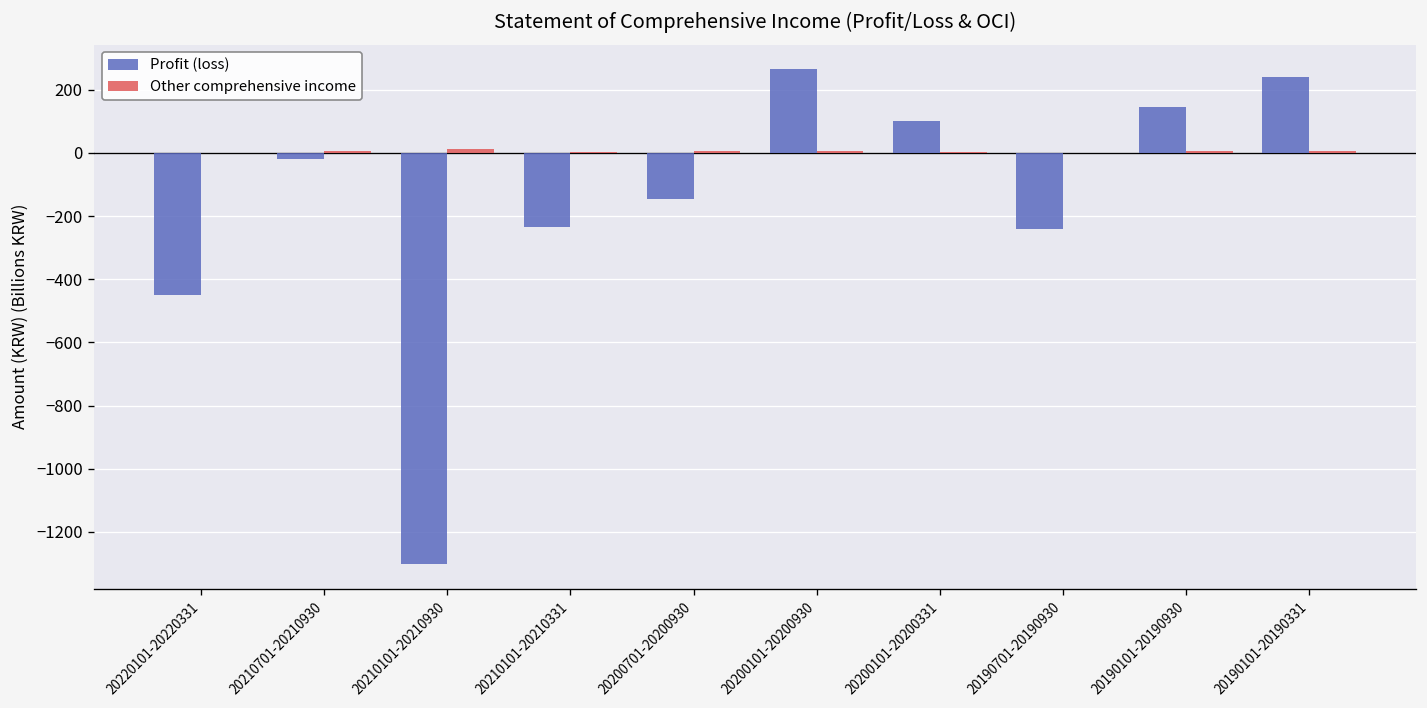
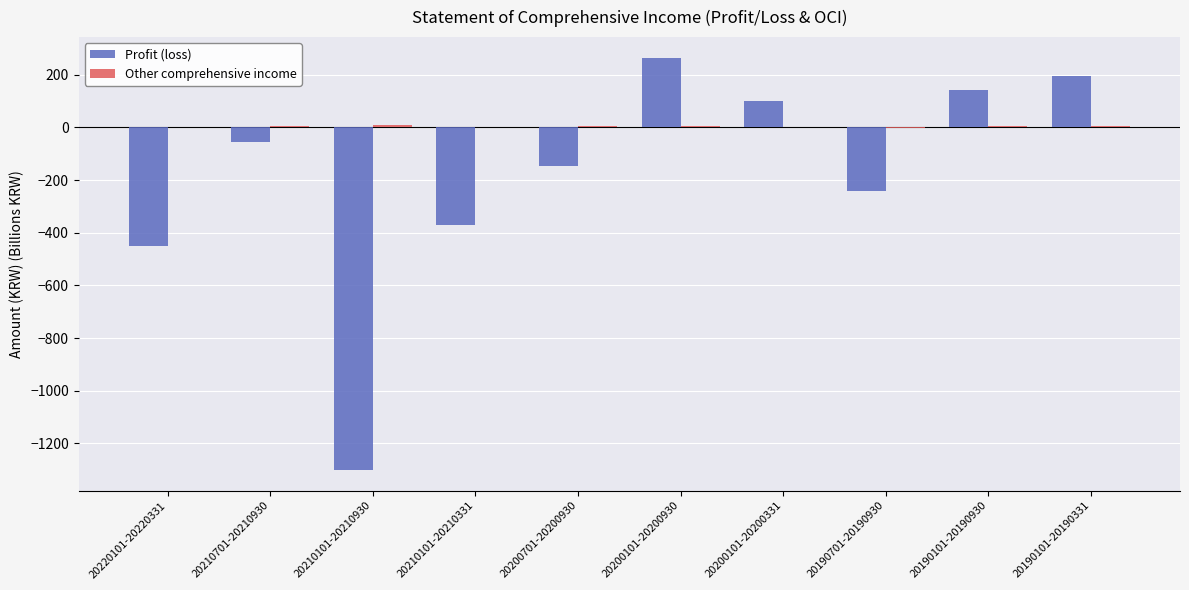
  {
    "Profit (loss)": {
      "20220101-20220331": -450,
-     "20210701-20210930": -20,
+     "20210701-20210930": -50,
      "20210101-20210930": -1300,
-     "20210101-20210331": -230,
+     "20210101-20210331": -370,
      "20200701-20200930": -150,
      "20200101-20200930": 260,
      "20200101-20200331": 100,
      "20190701-20190930": -240,
      "20190101-20190930": 140,
-     "20190101-20190331": 240
+     "20190101-20190331": 200
    },
    "Other comprehensive income": {
      "20210101-20210930": 10
    }
  }
